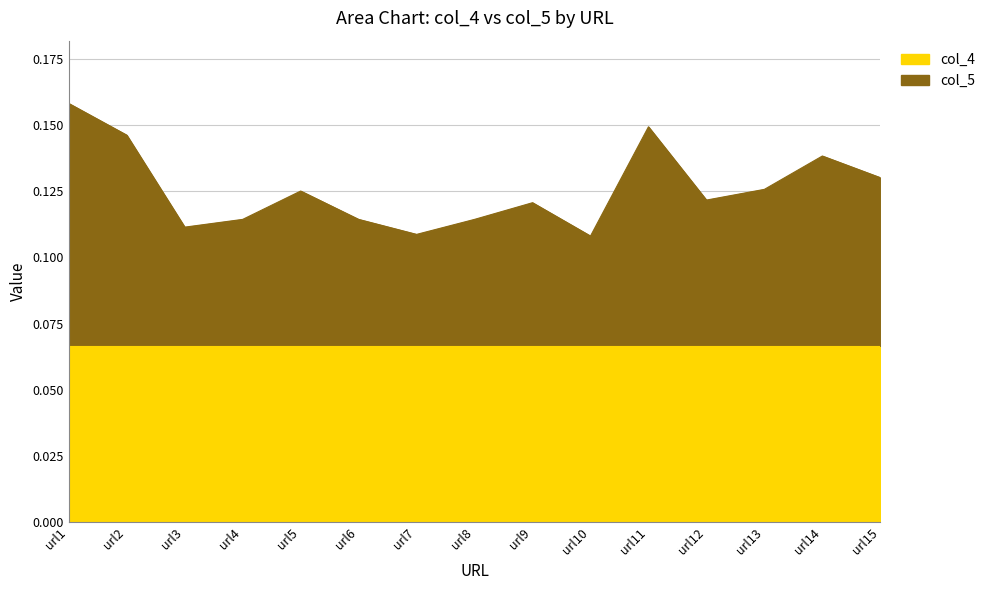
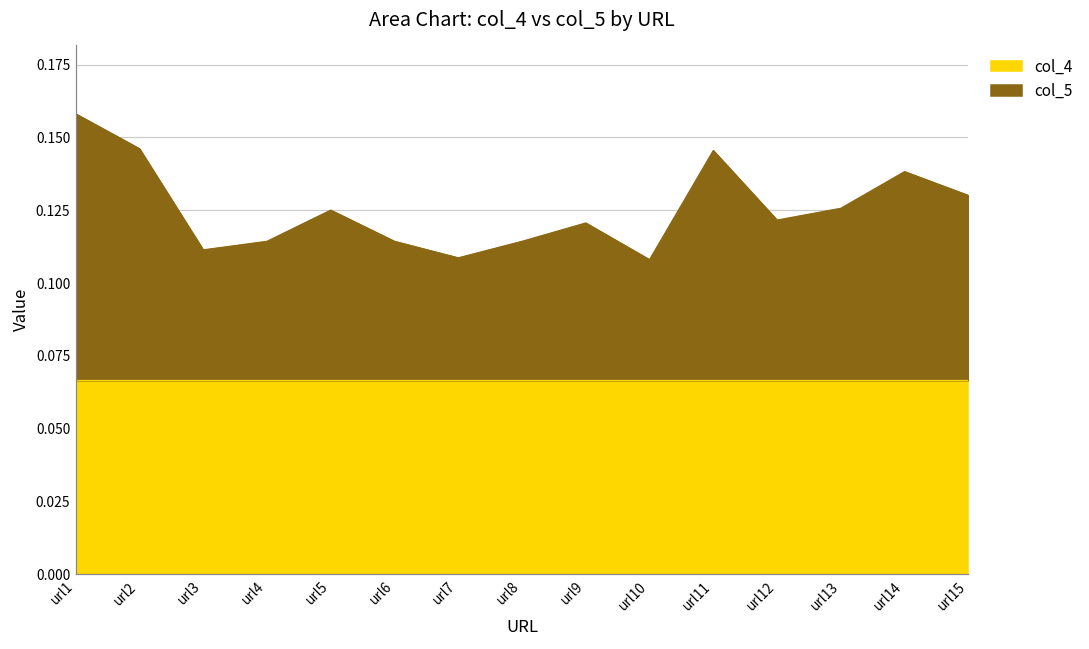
  {
    "col_4": {
      "url1": 0.067,
      "url2": 0.067,
      "url3": 0.067,
      "url4": 0.067,
      "url5": 0.067,
      "url6": 0.067,
      "url7": 0.067,
      "url8": 0.067,
      "url9": 0.067,
      "url10": 0.067,
      "url11": 0.067,
      "url12": 0.067,
      "url13": 0.067,
      "url14": 0.067,
      "url15": 0.067
    },
    "col_5": {
      "url1": 0.158,
      "url2": 0.146,
      "url3": 0.111,
      "url4": 0.114,
      "url5": 0.125,
      "url6": 0.114,
      "url7": 0.109,
      "url8": 0.114,
      "url9": 0.121,
      "url10": 0.108,
-     "url11": 0.149,
+     "url11": 0.146,
      "url12": 0.122,
      "url13": 0.126,
      "url14": 0.138,
      "url15": 0.130
    }
  }
